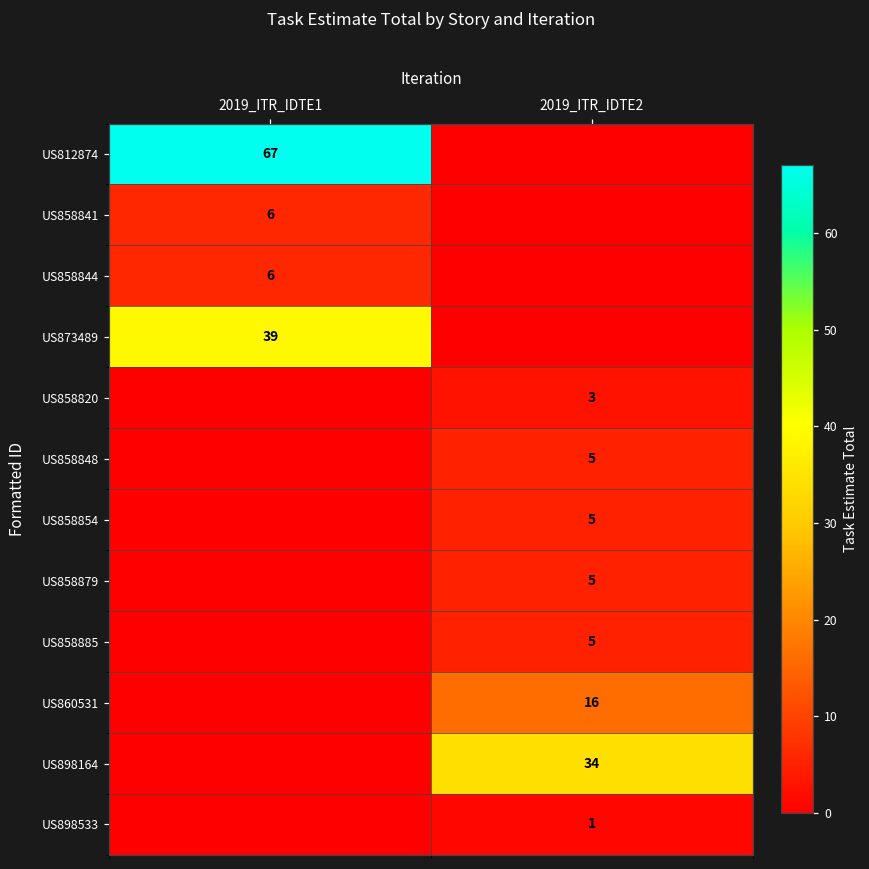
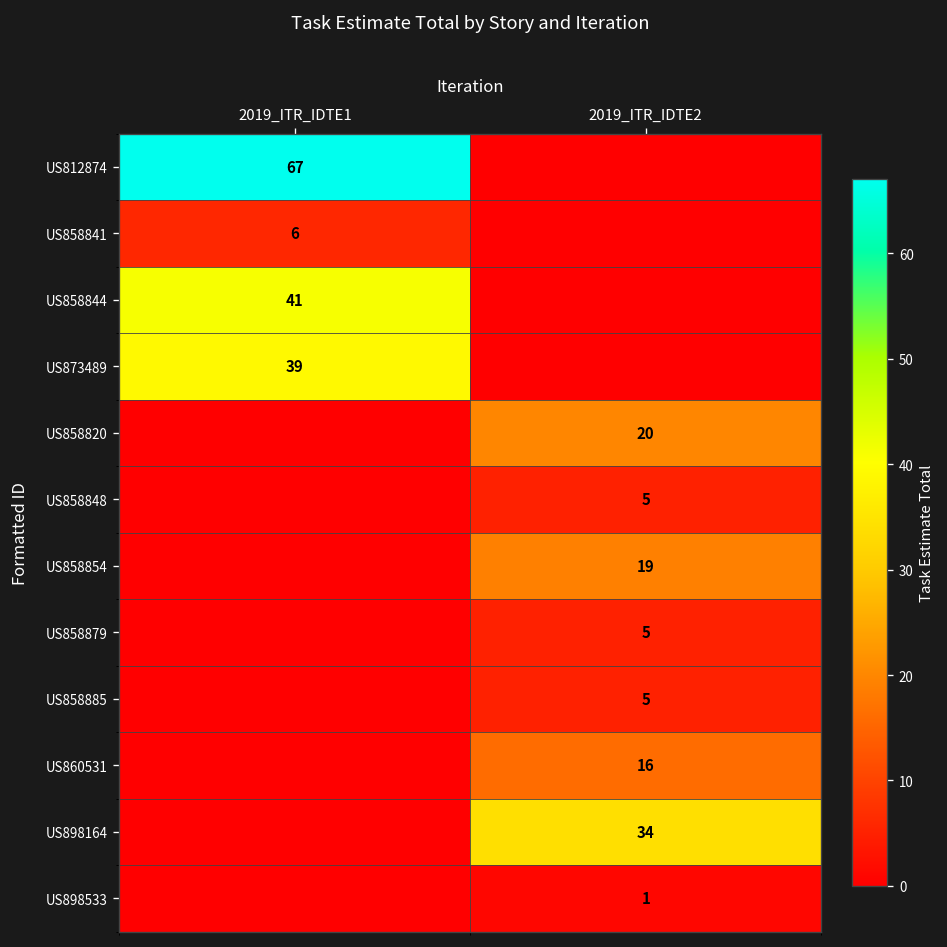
  {
    "US812874": {
      "2019_ITR_IDTE1": 67
    },
    "US858841": {
      "2019_ITR_IDTE1": 6
    },
    "US858844": {
-     "2019_ITR_IDTE1": 6
+     "2019_ITR_IDTE1": 41
    },
    "US873489": {
      "2019_ITR_IDTE1": 39
    },
    "US858820": {
-     "2019_ITR_IDTE2": 3
+     "2019_ITR_IDTE2": 20
    },
    "US858848": {
      "2019_ITR_IDTE2": 5
    },
    "US858854": {
-     "2019_ITR_IDTE2": 5
+     "2019_ITR_IDTE2": 19
    },
    "US858879": {
      "2019_ITR_IDTE2": 5
    },
    "US858885": {
      "2019_ITR_IDTE2": 5
    },
    "US860531": {
      "2019_ITR_IDTE2": 16
    },
    "US898164": {
      "2019_ITR_IDTE2": 34
    },
    "US898533": {
      "2019_ITR_IDTE2": 1
    }
  }
